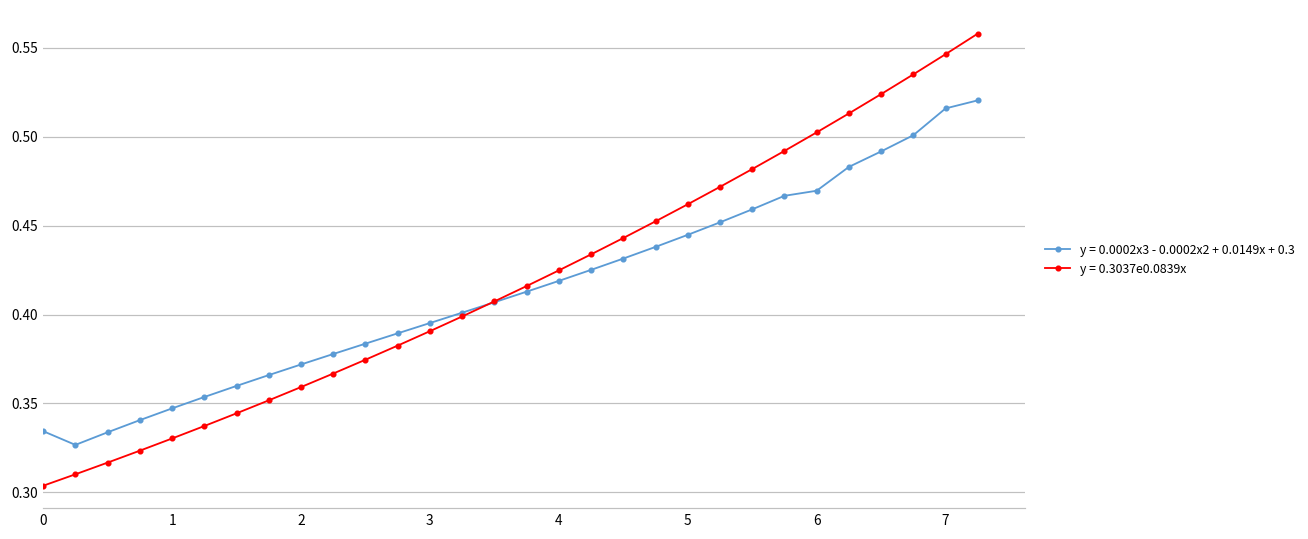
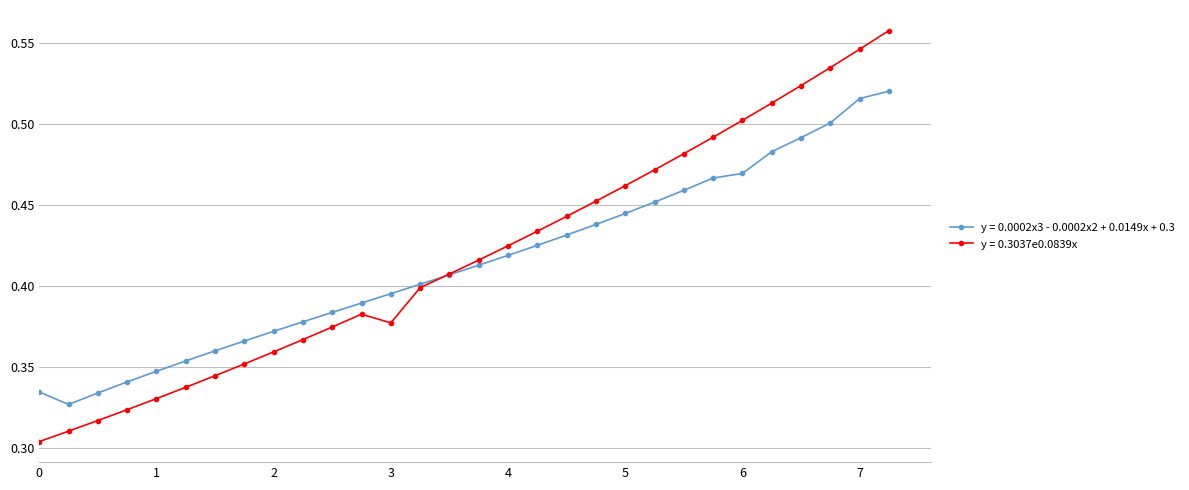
  {
    "y = 0.0002x3 - 0.0002x2 + 0.0149x + 0.3": {
      "0": 0.334,
      "1": 0.347,
      "2": 0.372,
      "3": 0.395,
      "4": 0.419,
      "5": 0.445,
      "6": 0.470,
      "7": 0.516
    },
    "y = 0.3037e0.0839x": {
      "0": 0.304,
      "1": 0.330,
      "2": 0.359,
-     "3": 0.391,
+     "3": 0.377,
      "4": 0.425,
      "5": 0.462,
      "6": 0.502,
      "7": 0.546
    }
  }
